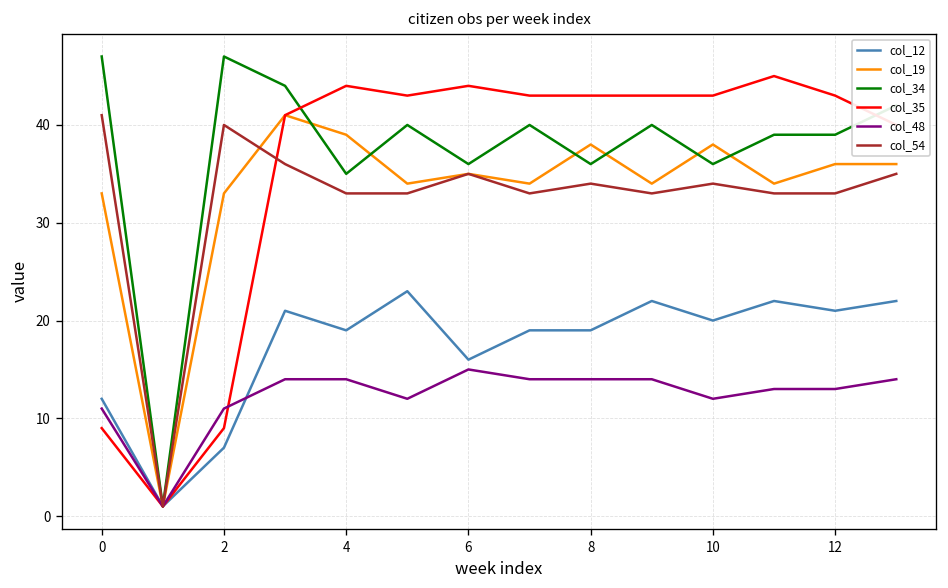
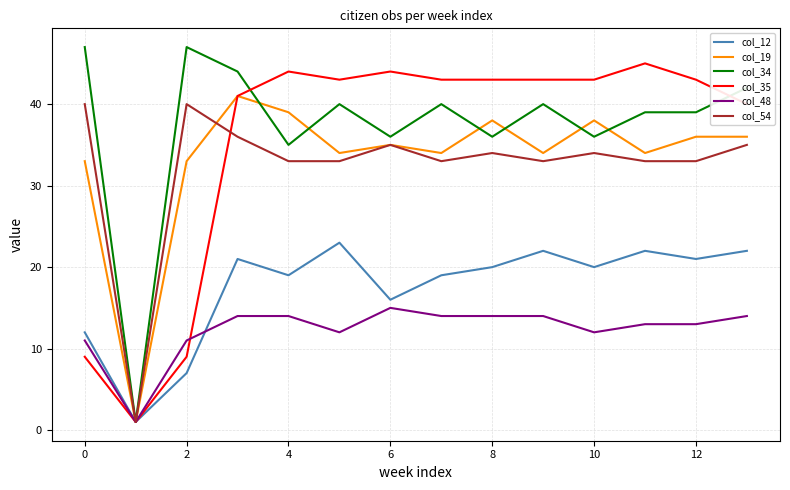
  {
    "col_12": {
      "0": 12,
      "2": 7,
      "4": 19,
      "6": 16,
-     "8": 19,
+     "8": 20,
      "10": 20,
      "12": 21
    },
    "col_19": {
      "0": 33,
      "2": 33,
      "4": 39,
      "8": 38,
      "10": 38,
      "12": 36
    },
    "col_34": {
      "0": 47,
      "2": 47,
      "4": 35,
      "6": 36,
      "8": 36,
      "10": 36,
      "12": 39
    },
    "col_35": {
      "0": 9,
      "2": 9,
      "4": 44,
      "6": 44,
      "8": 43,
      "10": 43,
      "12": 43
    },
    "col_48": {
      "0": 11,
      "2": 11,
      "4": 14,
      "6": 15,
      "8": 14,
      "10": 12,
      "12": 13
    },
    "col_54": {
-     "0": 41,
+     "0": 40,
      "2": 40,
      "4": 33,
      "8": 34,
      "10": 34,
      "12": 33
    }
  }
